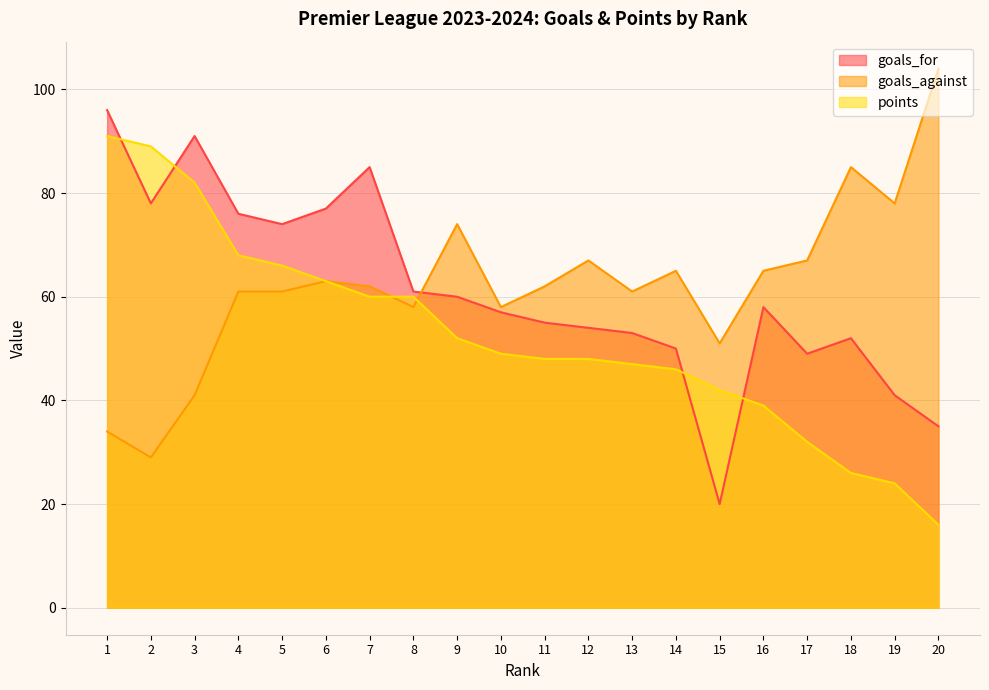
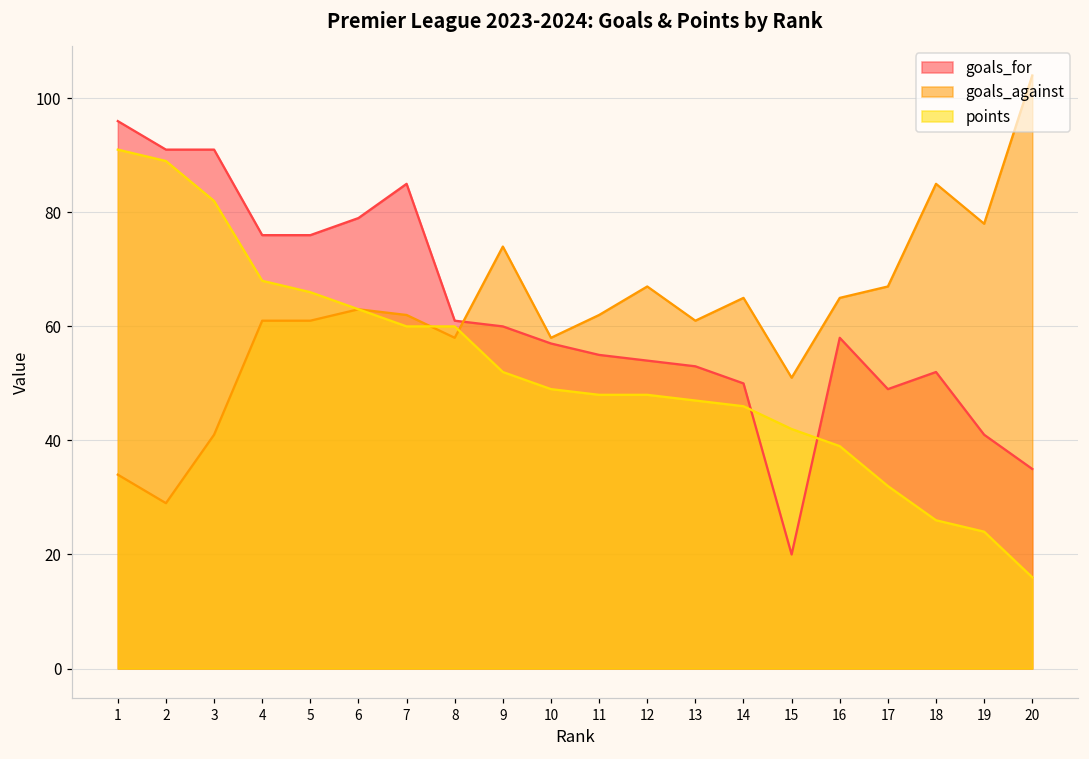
  {
    "goals_for": {
      "1": 96,
-     "2": 78,
+     "2": 91,
      "3": 91,
      "4": 76,
-     "5": 74,
-     "6": 77,
+     "5": 76,
+     "6": 79,
      "7": 85,
      "8": 61,
      "9": 60,
      "10": 57,
      "11": 55,
      "12": 54,
      "13": 53,
      "14": 50,
      "15": 20,
      "16": 58,
      "17": 49,
      "18": 52,
      "19": 41,
      "20": 35
    }
  }
